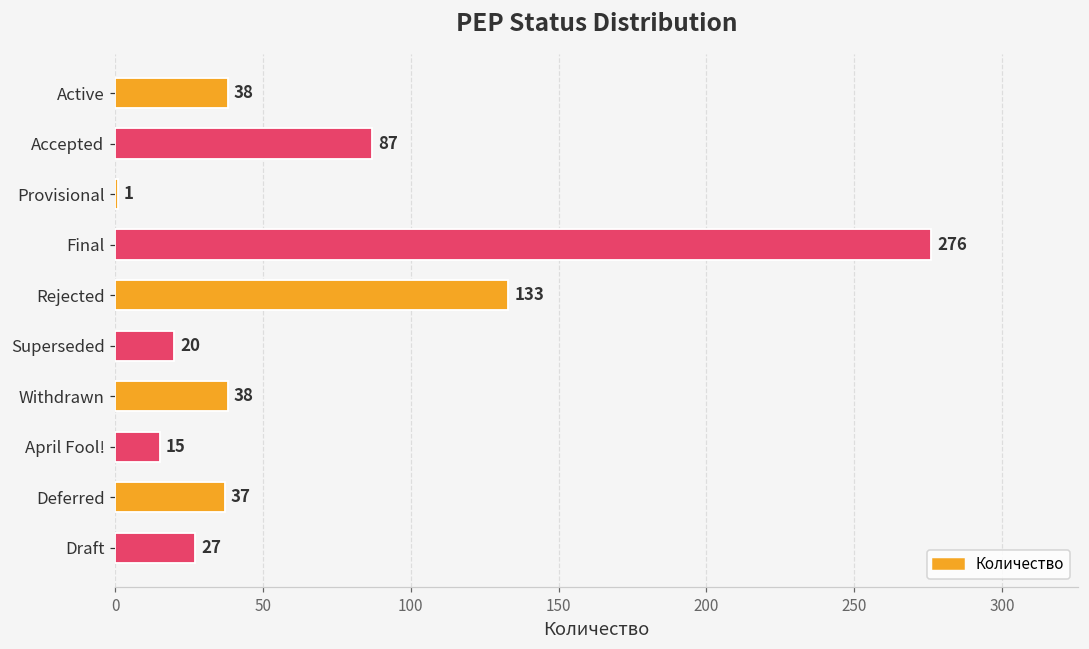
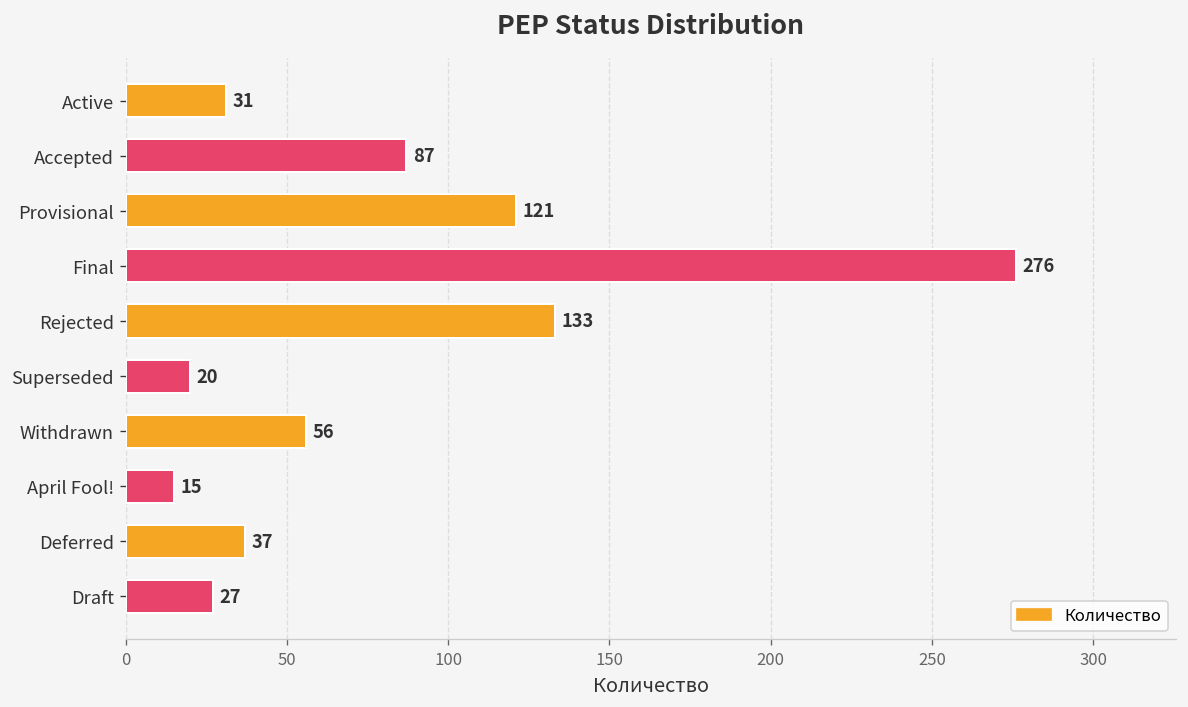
  {
-   "Active": 38,
+   "Active": 31,
    "Accepted": 87,
-   "Provisional": 1,
+   "Provisional": 121,
    "Final": 276,
    "Rejected": 133,
    "Superseded": 20,
-   "Withdrawn": 38,
+   "Withdrawn": 56,
    "April Fool!": 15,
    "Deferred": 37,
    "Draft": 27
  }
